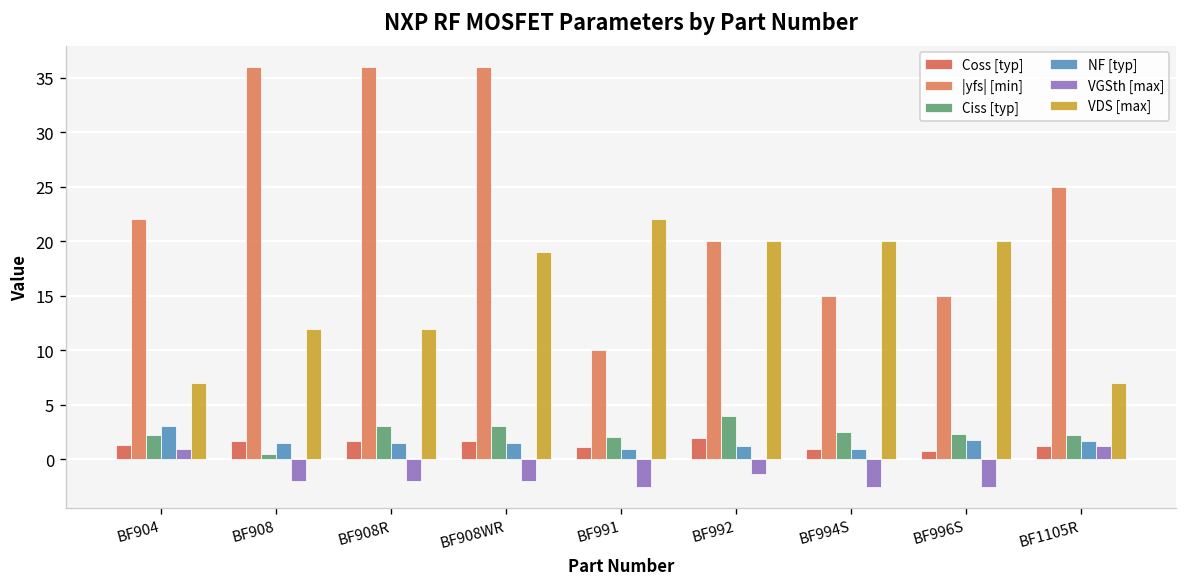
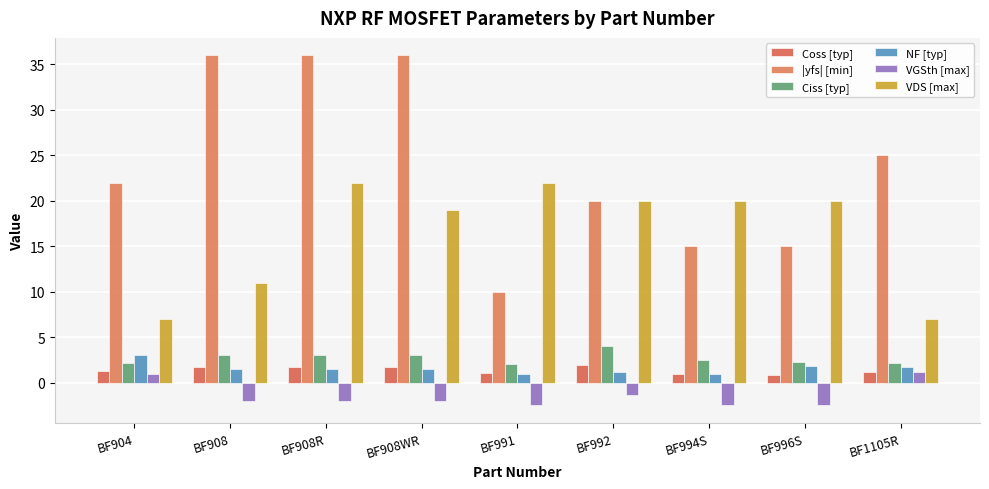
  {
    "Ciss [typ]": {
      "BF904": 2,
-     "BF908": 1,
+     "BF908": 3,
      "BF908R": 3,
      "BF908WR": 3,
      "BF991": 2,
      "BF992": 4,
      "BF994S": 3,
      "BF996S": 2,
      "BF1105R": 2
    },
    "NF [typ]": {
      "BF904": 3,
      "BF908": 2,
      "BF908R": 2,
      "BF908WR": 2,
      "BF991": 1,
      "BF992": 1,
      "BF994S": 1,
      "BF996S": 2,
      "BF1105R": 2
    },
    "VGSth [max]": {
      "BF904": 1,
      "BF908": -2,
      "BF908R": -2,
      "BF908WR": -2,
      "BF991": -3,
      "BF992": -1,
      "BF994S": -3,
      "BF996S": -3,
      "BF1105R": 1
    },
    "VDS [max]": {
      "BF904": 7,
-     "BF908": 12,
-     "BF908R": 12,
+     "BF908": 11,
+     "BF908R": 22,
      "BF908WR": 19,
      "BF991": 22,
      "BF992": 20,
      "BF994S": 20,
      "BF996S": 20,
      "BF1105R": 7
    }
  }
